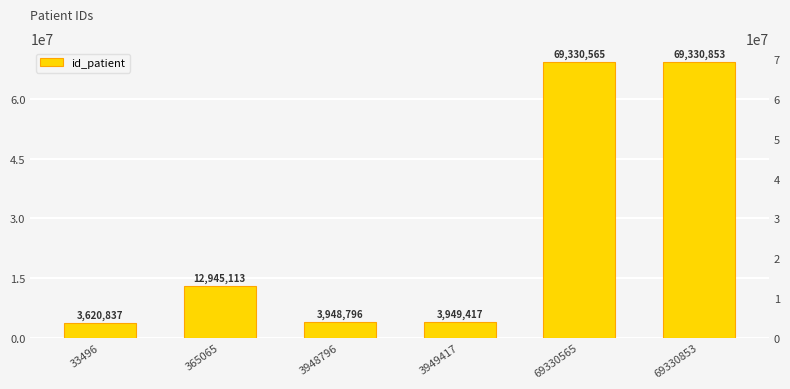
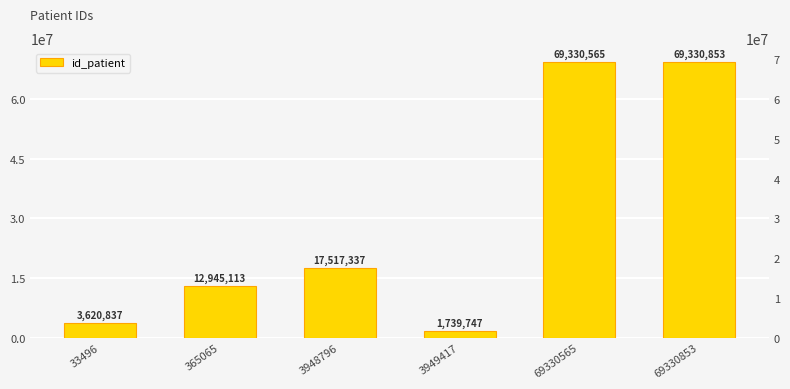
  {
    "33496": "3,620,837",
    "365065": "12,945,113",
-   "3948796": "3,948,796",
-   "3949417": "3,949,417",
+   "3948796": "17,517,337",
+   "3949417": "1,739,747",
    "69330565": "69,330,565",
    "69330853": "69,330,853"
  }
